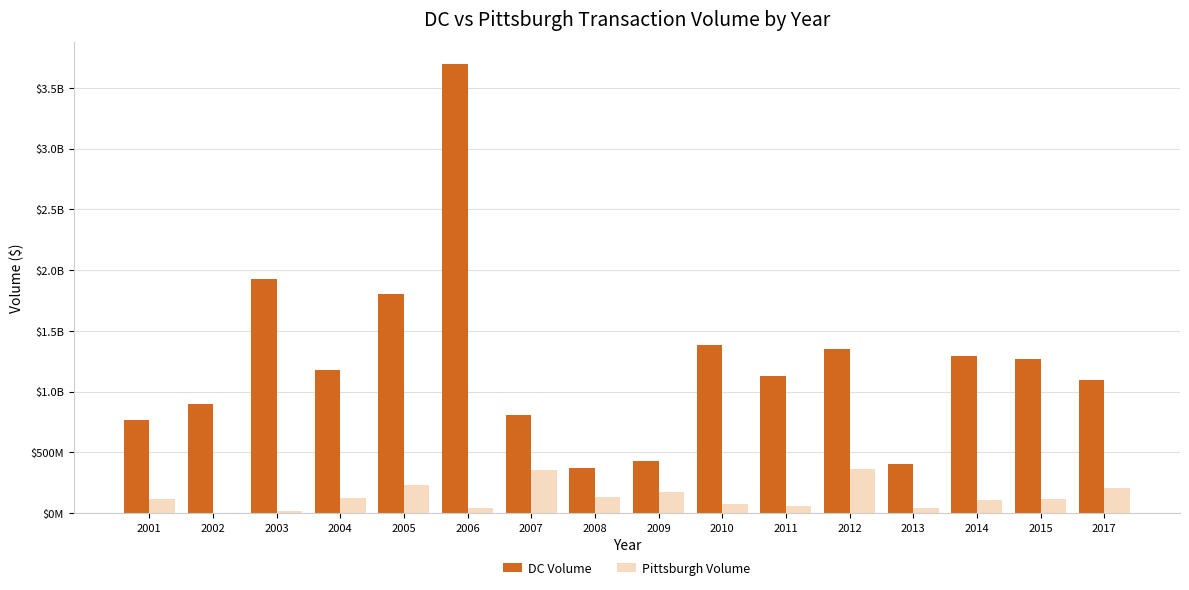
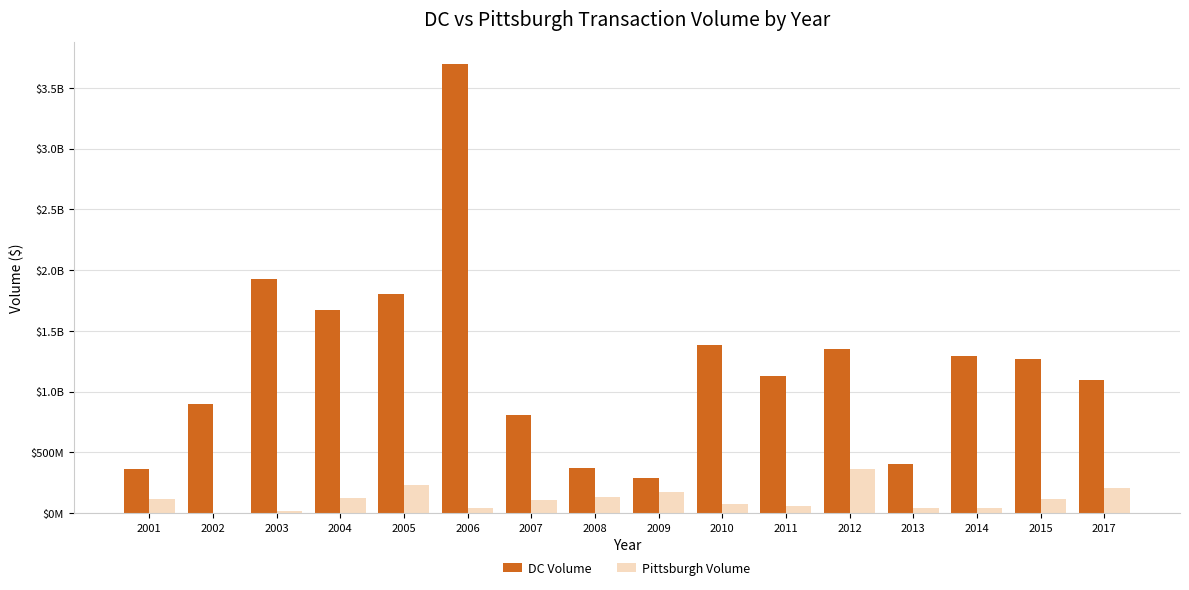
  {
    "DC Volume": {
-     "2001": "$770000000",
+     "2001": "$360000000",
      "2002": "$890000000",
      "2003": "$1930000000",
-     "2004": "$1180000000",
+     "2004": "$1670000000",
      "2005": "$1800000000",
      "2006": "$3690000000",
      "2007": "$800000000",
      "2008": "$370000000",
-     "2009": "$420000000",
+     "2009": "$290000000",
      "2010": "$1380000000",
      "2011": "$1120000000",
      "2012": "$1350000000",
      "2013": "$410000000",
      "2014": "$1290000000",
      "2015": "$1270000000",
      "2017": "$1090000000"
    },
    "Pittsburgh Volume": {
      "2001": "$120000000",
      "2002": "$0",
      "2004": "$130000000",
      "2005": "$230000000",
      "2006": "$40000000",
-     "2007": "$350000000",
+     "2007": "$110000000",
      "2008": "$130000000",
      "2009": "$170000000",
      "2010": "$70000000",
      "2011": "$60000000",
      "2012": "$360000000",
      "2013": "$40000000",
-     "2014": "$110000000",
+     "2014": "$40000000",
      "2015": "$110000000",
      "2017": "$200000000"
    }
  }
